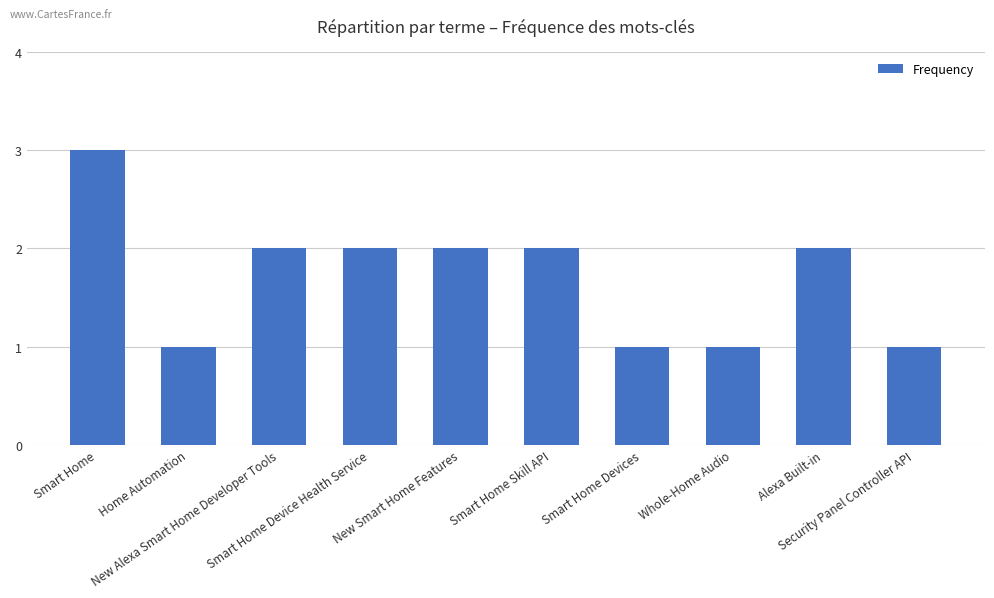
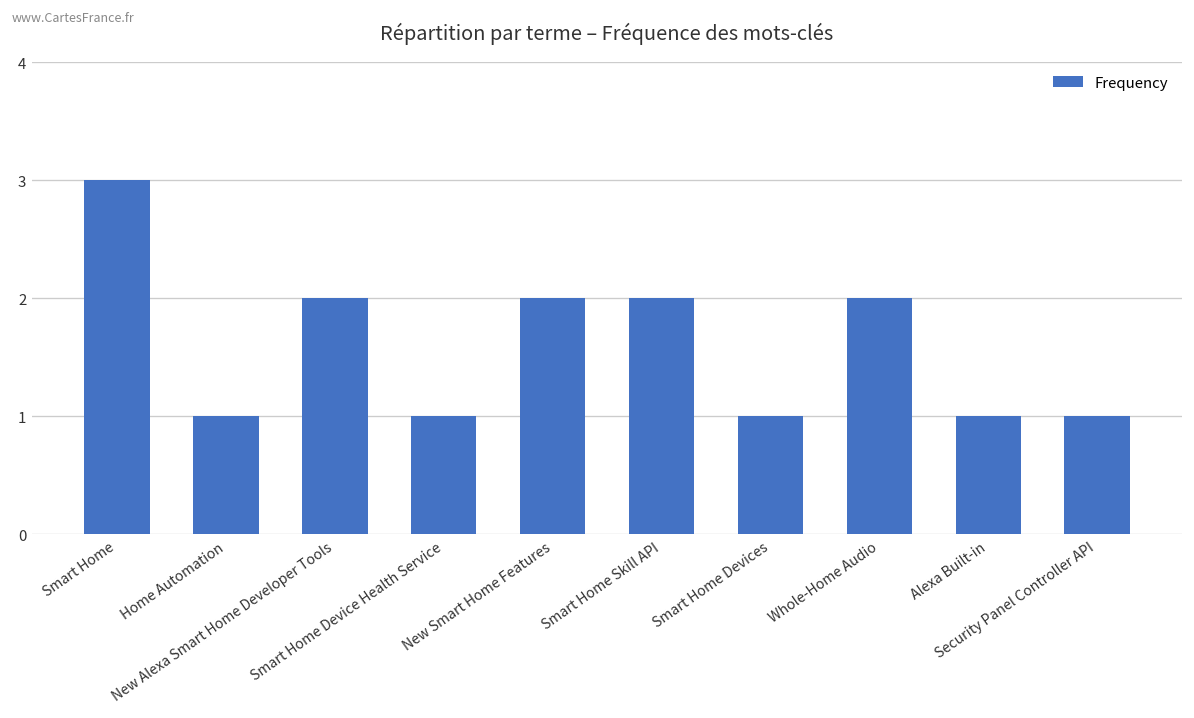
  {
    "Smart Home": 3,
    "Home Automation": 1,
    "New Alexa Smart Home Developer Tools": 2,
-   "Smart Home Device Health Service": 2,
+   "Smart Home Device Health Service": 1,
    "New Smart Home Features": 2,
    "Smart Home Skill API": 2,
    "Smart Home Devices": 1,
-   "Whole-Home Audio": 1,
-   "Alexa Built-in": 2,
+   "Whole-Home Audio": 2,
+   "Alexa Built-in": 1,
    "Security Panel Controller API": 1
  }
